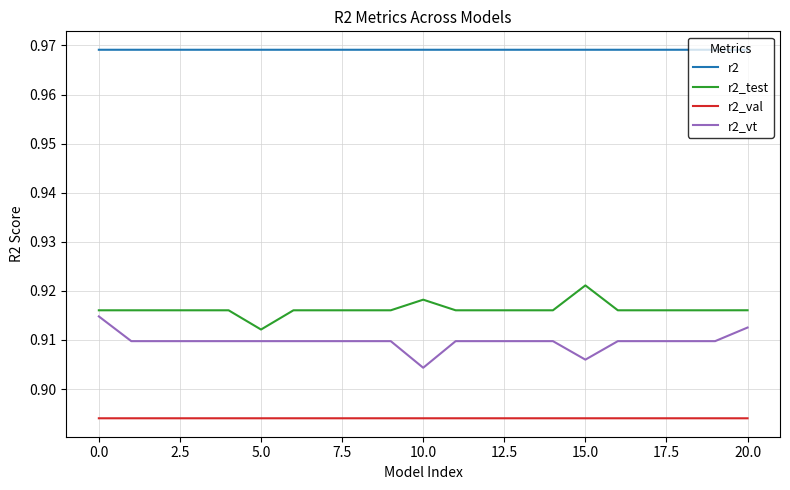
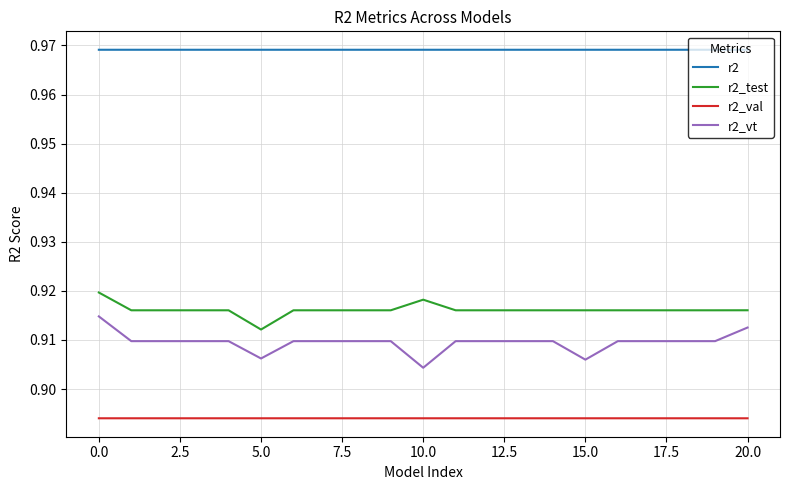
  {
    "r2": {
      "0.0": 0.969,
      "5.0": 0.969,
      "10.0": 0.969,
      "15.0": 0.969
    },
    "r2_test": {
-     "0.0": 0.916,
+     "0.0": 0.920,
      "5.0": 0.912,
      "10.0": 0.918,
-     "15.0": 0.921,
+     "15.0": 0.916,
      "20.0": 0.916
    },
    "r2_val": {
      "0.0": 0.894,
      "5.0": 0.894,
      "10.0": 0.894,
      "15.0": 0.894,
      "20.0": 0.894
    },
    "r2_vt": {
      "0.0": 0.915,
-     "5.0": 0.910,
+     "5.0": 0.906,
      "10.0": 0.904,
      "15.0": 0.906,
      "20.0": 0.913
    }
  }
